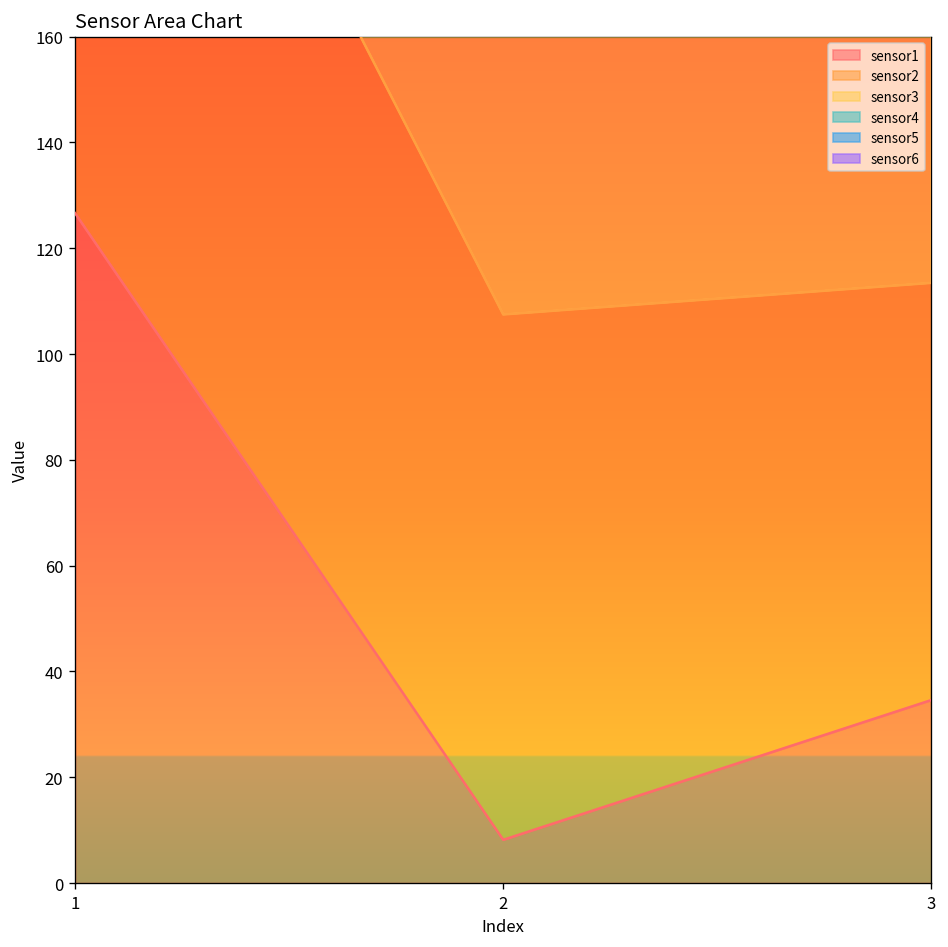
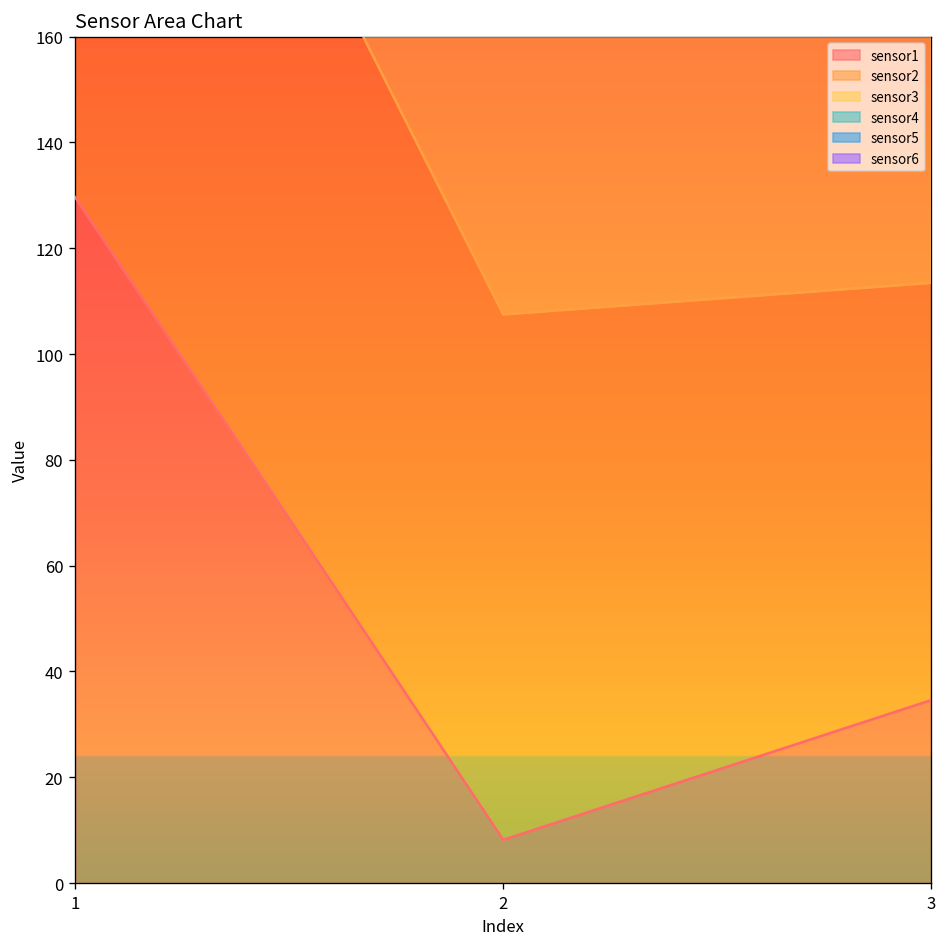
  {
    "sensor1": {
-     "1": 127,
+     "1": 130,
      "2": 8,
      "3": 35
    }
  }
